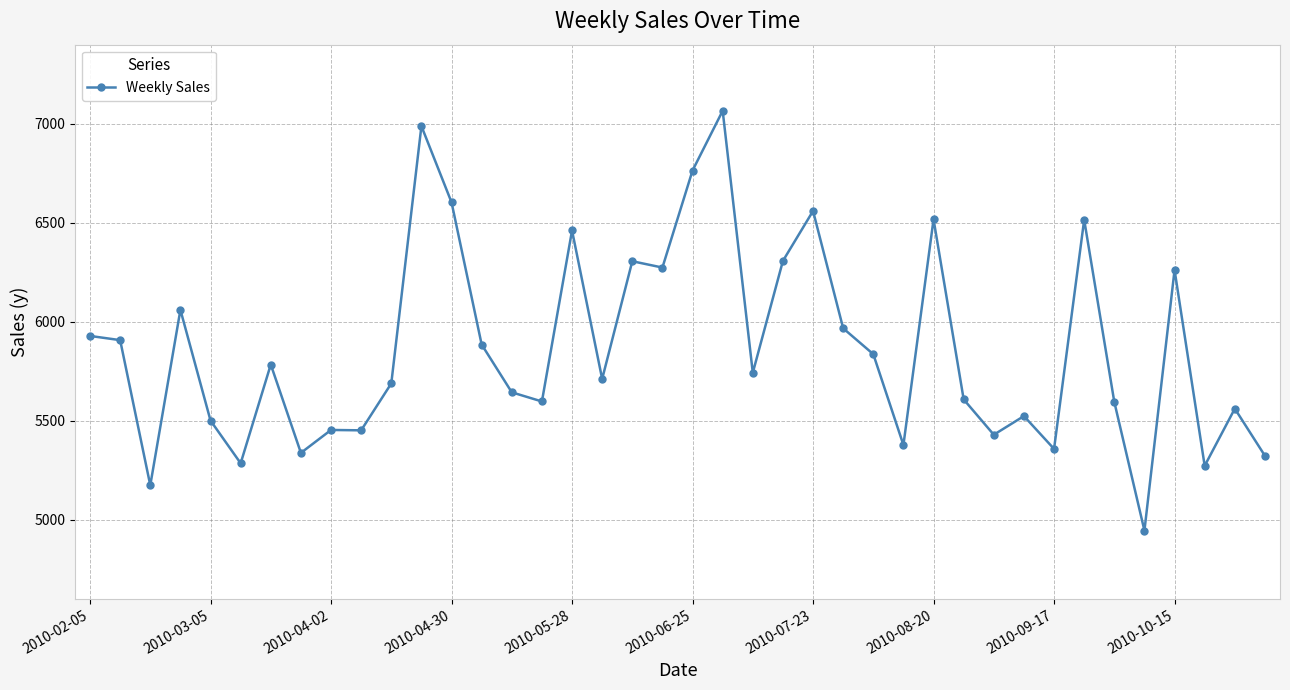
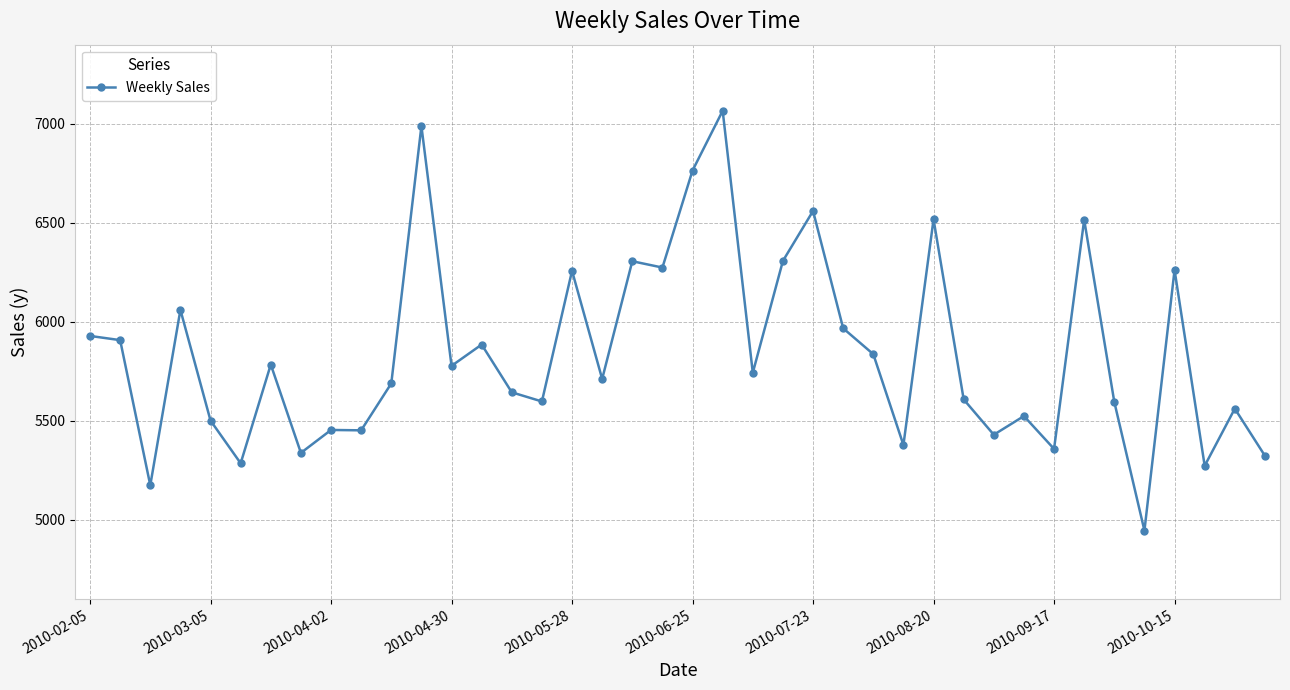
  {
    "2010-02-05": 5930,
    "2010-03-05": 5500,
    "2010-04-02": 5450,
-   "2010-04-30": 6600,
-   "2010-05-28": 6460,
+   "2010-04-30": 5780,
+   "2010-05-28": 6260,
    "2010-06-25": 6760,
    "2010-07-23": 6560,
    "2010-08-20": 6520,
    "2010-09-17": 5360,
    "2010-10-15": 6260
  }
